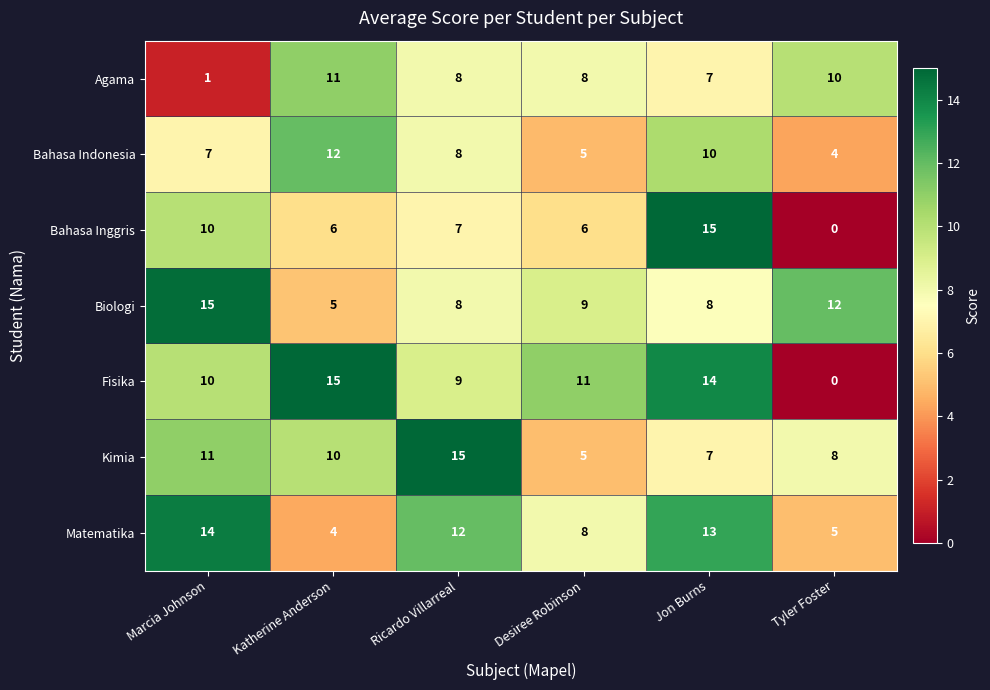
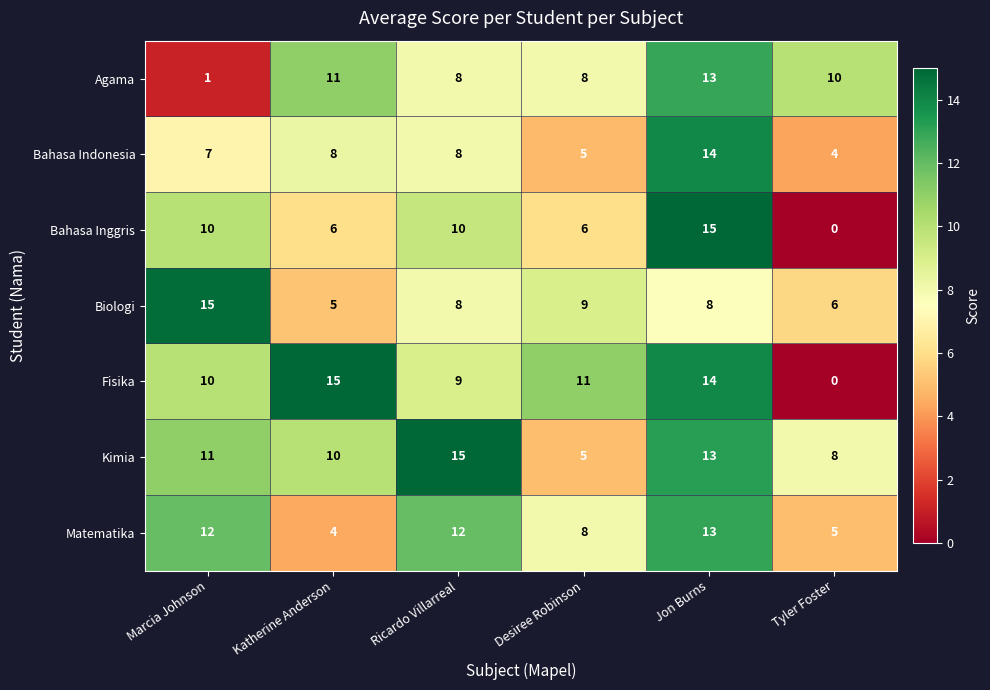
  {
    "Agama": {
      "Marcia Johnson": 1,
      "Katherine Anderson": 11,
      "Ricardo Villarreal": 8,
      "Desiree Robinson": 8,
-     "Jon Burns": 7,
+     "Jon Burns": 13,
      "Tyler Foster": 10
    },
    "Bahasa Indonesia": {
      "Marcia Johnson": 7,
-     "Katherine Anderson": 12,
+     "Katherine Anderson": 8,
      "Ricardo Villarreal": 8,
      "Desiree Robinson": 5,
-     "Jon Burns": 10,
+     "Jon Burns": 14,
      "Tyler Foster": 4
    },
    "Bahasa Inggris": {
      "Marcia Johnson": 10,
      "Katherine Anderson": 6,
-     "Ricardo Villarreal": 7,
+     "Ricardo Villarreal": 10,
      "Desiree Robinson": 6,
      "Jon Burns": 15,
      "Tyler Foster": 0
    },
    "Biologi": {
      "Marcia Johnson": 15,
      "Katherine Anderson": 5,
      "Ricardo Villarreal": 8,
      "Desiree Robinson": 9,
      "Jon Burns": 8,
-     "Tyler Foster": 12
+     "Tyler Foster": 6
    },
    "Fisika": {
      "Marcia Johnson": 10,
      "Katherine Anderson": 15,
      "Ricardo Villarreal": 9,
      "Desiree Robinson": 11,
      "Jon Burns": 14,
      "Tyler Foster": 0
    },
    "Kimia": {
      "Marcia Johnson": 11,
      "Katherine Anderson": 10,
      "Ricardo Villarreal": 15,
      "Desiree Robinson": 5,
-     "Jon Burns": 7,
+     "Jon Burns": 13,
      "Tyler Foster": 8
    },
    "Matematika": {
-     "Marcia Johnson": 14,
+     "Marcia Johnson": 12,
      "Katherine Anderson": 4,
      "Ricardo Villarreal": 12,
      "Desiree Robinson": 8,
      "Jon Burns": 13,
      "Tyler Foster": 5
    }
  }
